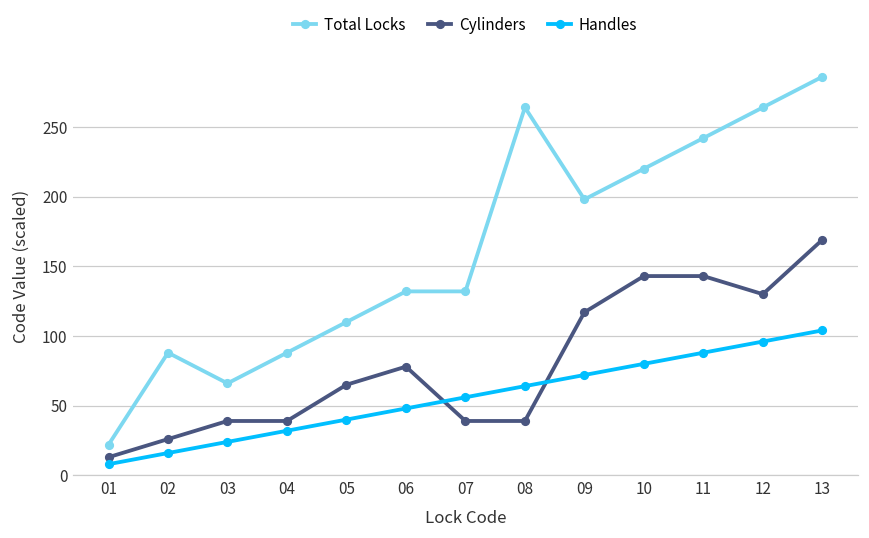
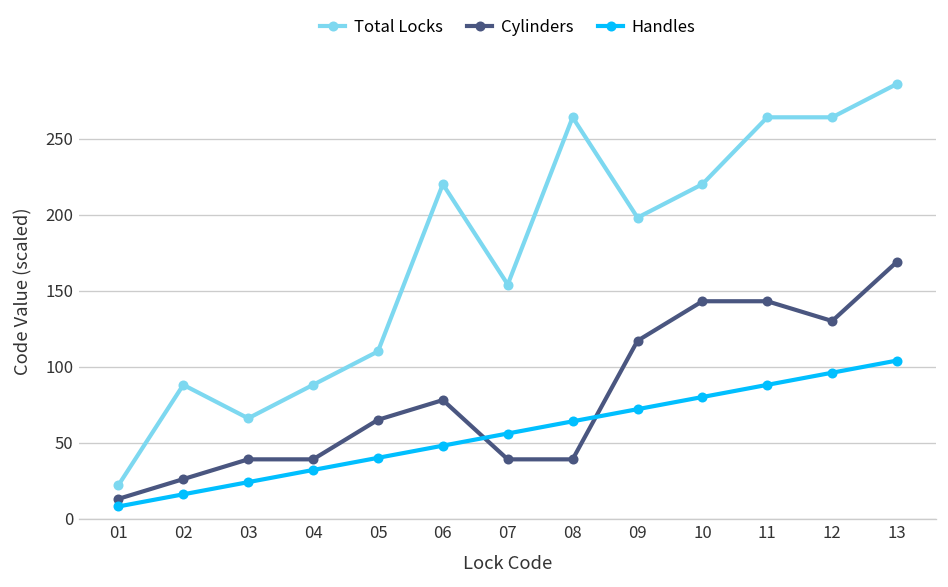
  {
    "Total Locks": {
      "01": 22,
      "02": 88,
      "03": 66,
      "04": 88,
      "05": 110,
-     "06": 132,
-     "07": 132,
+     "06": 220,
+     "07": 154,
      "08": 264,
      "09": 198,
      "10": 220,
-     "11": 242,
+     "11": 264,
      "12": 264,
      "13": 286
    },
    "Cylinders": {
      "01": 13,
      "02": 26,
      "03": 39,
      "04": 39,
      "05": 65,
      "06": 78,
      "07": 39,
      "08": 39,
      "09": 117,
      "10": 143,
      "11": 143,
      "12": 130,
      "13": 169
    },
    "Handles": {
      "01": 8,
      "02": 16,
      "03": 24,
      "04": 32,
      "05": 40,
      "06": 48,
      "07": 56,
      "08": 64,
      "09": 72,
      "10": 80,
      "11": 88,
      "12": 96,
      "13": 104
    }
  }
